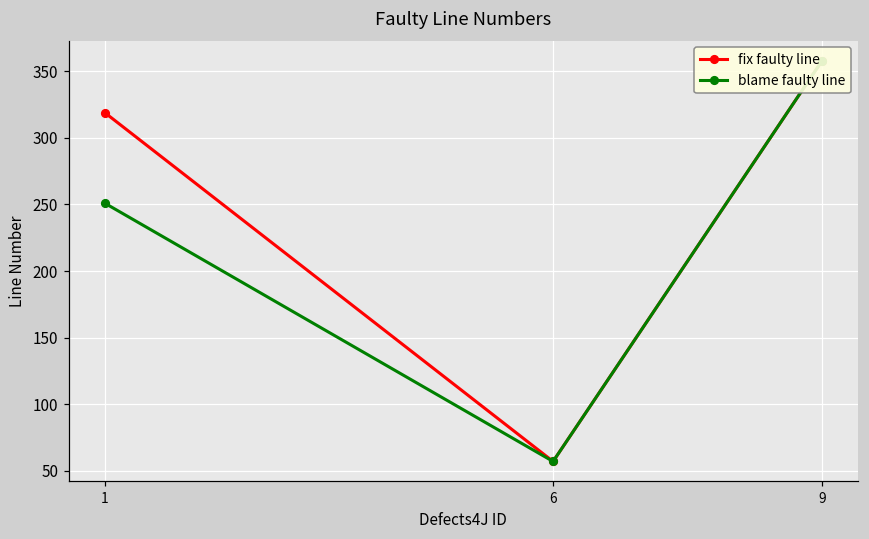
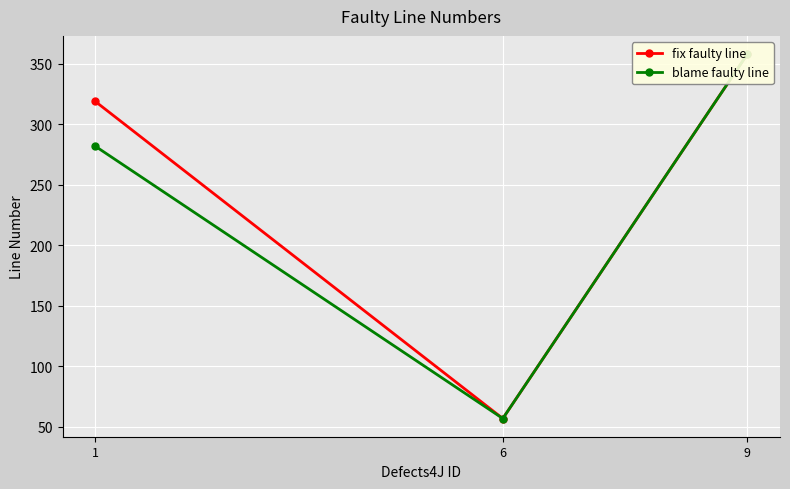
  {
    "fix faulty line": {
      "1": 319
    },
    "blame faulty line": {
-     "1": 251
+     "1": 282
    }
  }
